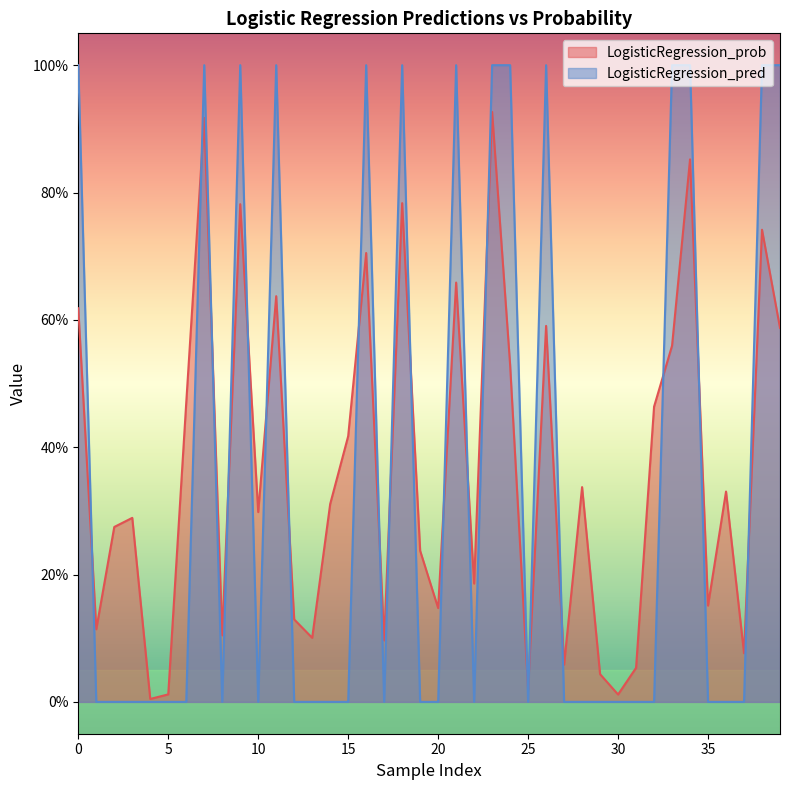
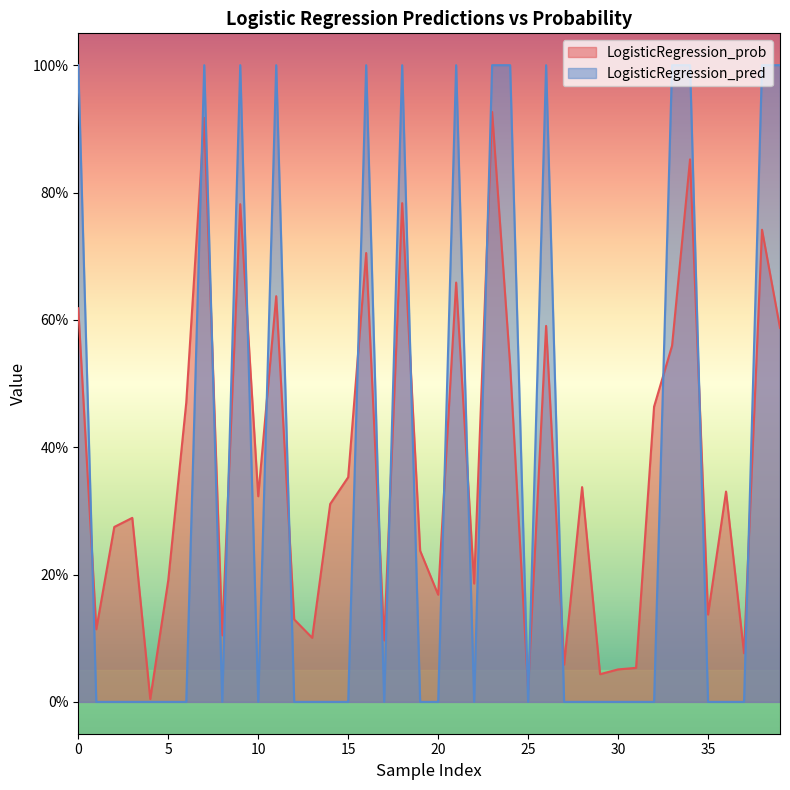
  {
    "LogisticRegression_prob": {
      "0": "62%",
-     "5": "1%",
-     "10": "30%",
-     "15": "42%",
-     "20": "15%",
+     "5": "19%",
+     "10": "32%",
+     "15": "35%",
+     "20": "17%",
      "25": "2%",
-     "30": "1%",
-     "35": "15%"
+     "30": "5%",
+     "35": "14%"
    },
    "LogisticRegression_pred": {
      "0": "100%",
      "5": "0%",
      "10": "0%",
      "15": "0%",
      "20": "0%",
      "25": "0%",
      "30": "0%",
      "35": "0%"
    }
  }
